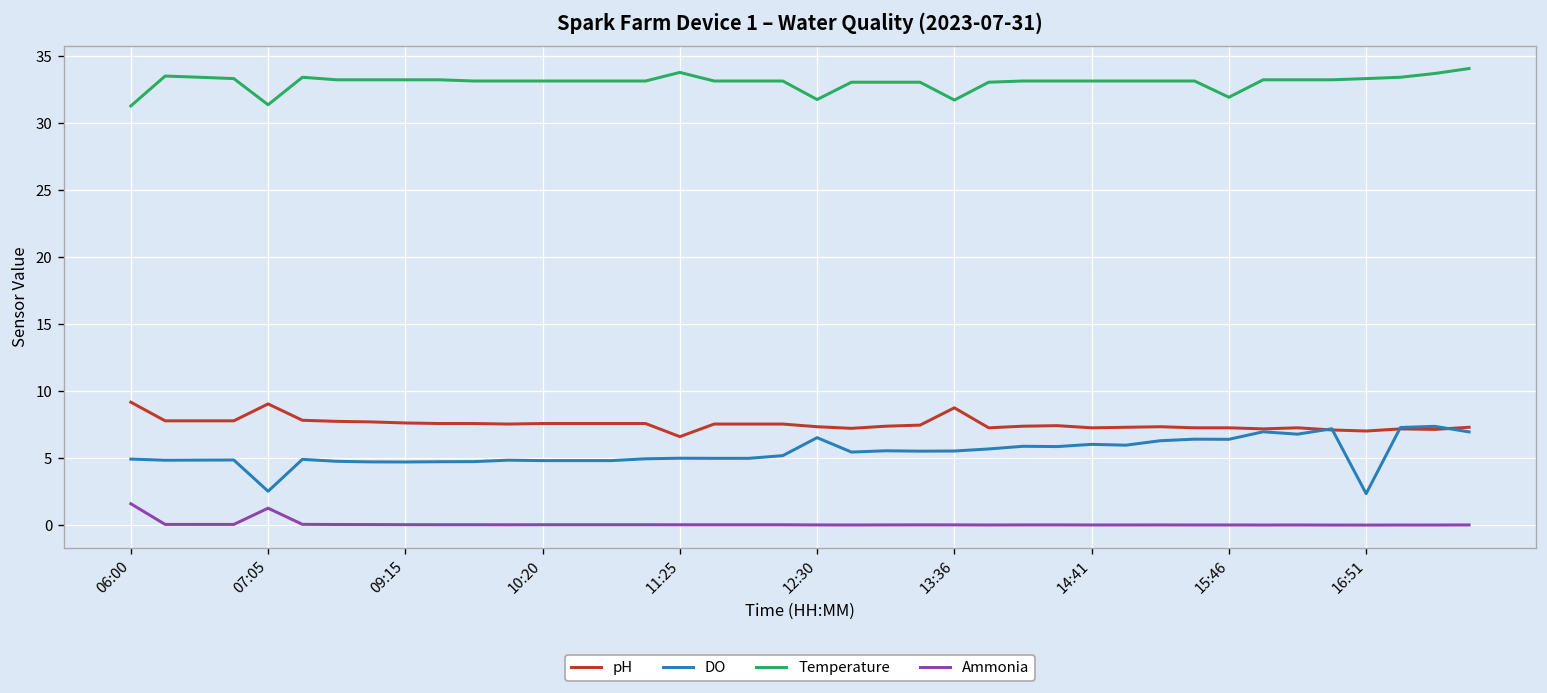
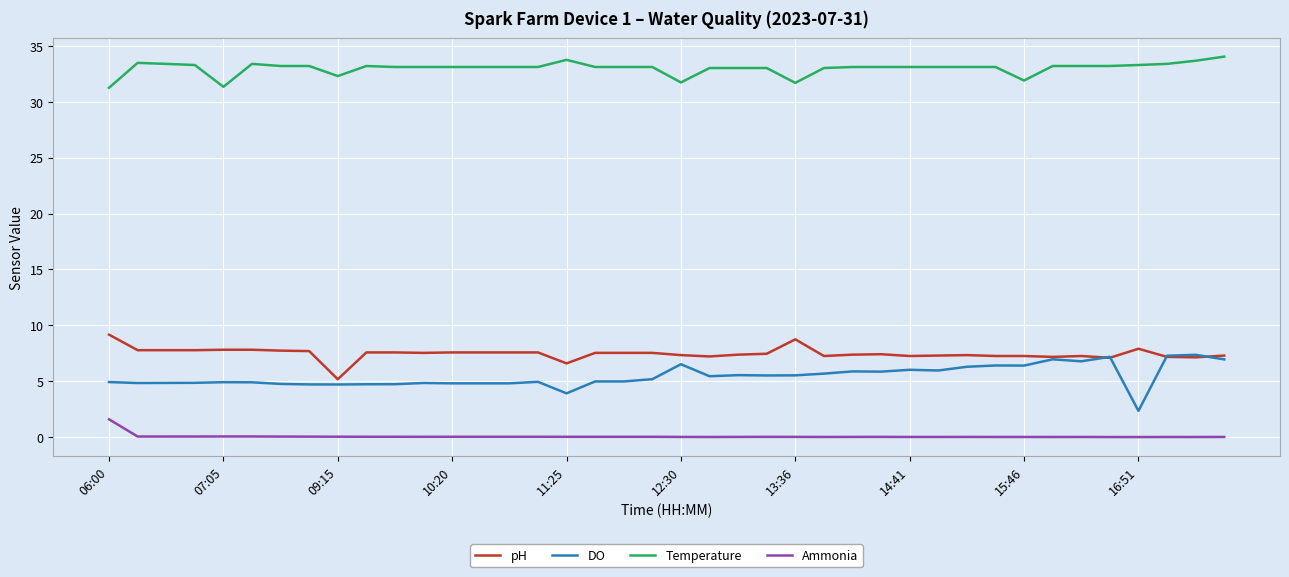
  {
    "pH": {
      "06:00": 9.2,
-     "07:05": 9.0,
-     "09:15": 7.6,
+     "07:05": 7.8,
+     "09:15": 5.2,
      "10:20": 7.6,
      "11:25": 6.6,
      "12:30": 7.3,
      "13:36": 8.8,
      "14:41": 7.3,
      "15:46": 7.3,
-     "16:51": 7.0
+     "16:51": 7.9
    },
    "DO": {
      "06:00": 4.9,
-     "07:05": 2.5,
+     "07:05": 4.9,
      "09:15": 4.7,
      "10:20": 4.8,
-     "11:25": 5.0,
+     "11:25": 3.9,
      "12:30": 6.5,
      "13:36": 5.5,
      "14:41": 6.0,
      "15:46": 6.4,
      "16:51": 2.4
    },
    "Temperature": {
      "06:00": 31.3,
      "07:05": 31.3,
-     "09:15": 33.2,
+     "09:15": 32.3,
      "10:20": 33.1,
      "11:25": 33.8,
      "12:30": 31.7,
      "13:36": 31.7,
      "14:41": 33.1,
      "15:46": 31.9,
      "16:51": 33.3
    },
    "Ammonia": {
      "06:00": 1.6,
-     "07:05": 1.3,
+     "07:05": 0.1,
      "09:15": 0.0,
      "10:20": 0.0,
      "11:25": 0.0,
      "12:30": 0.0,
      "13:36": 0.0,
      "14:41": 0.0,
      "15:46": 0.0,
      "16:51": 0.0
    }
  }
